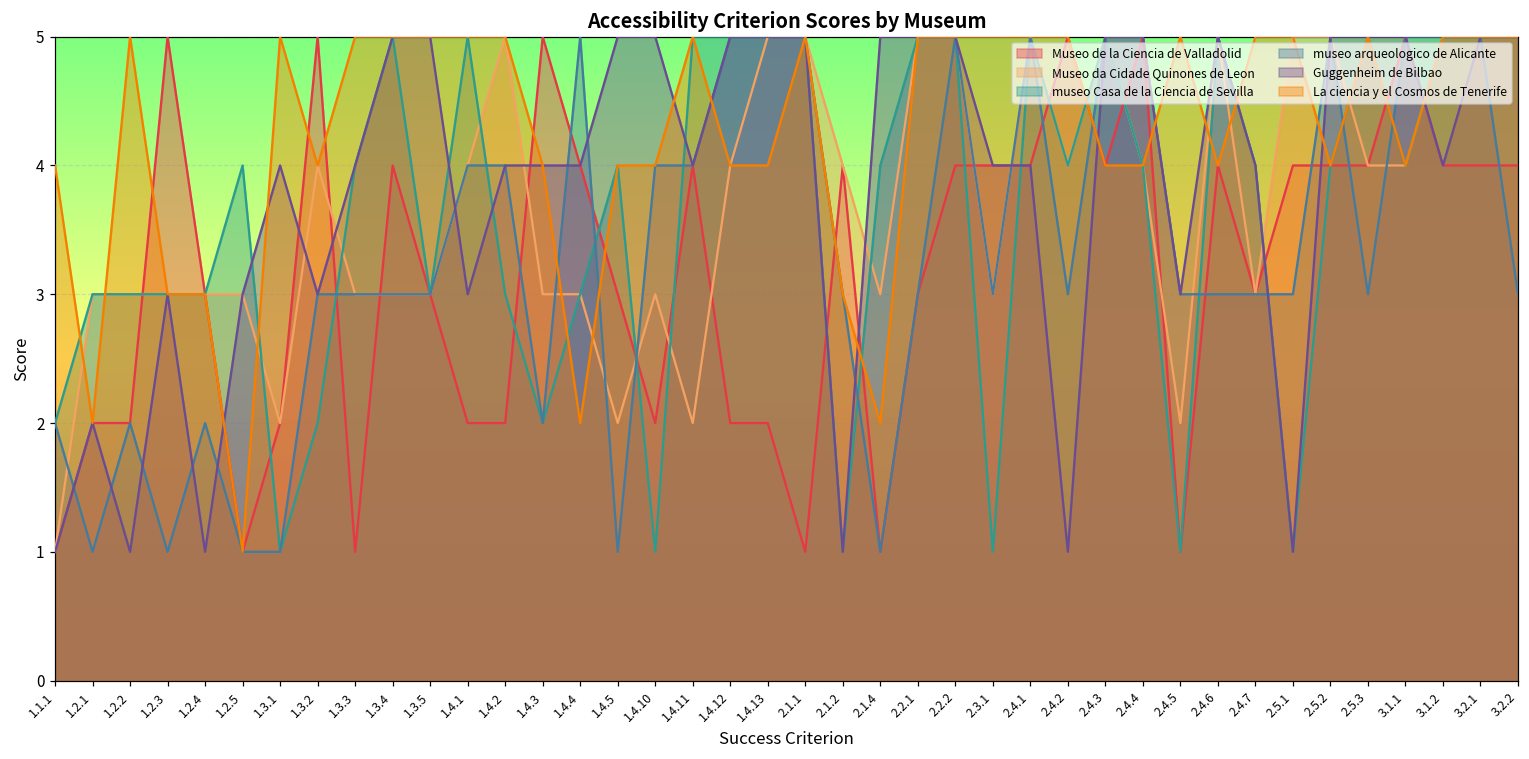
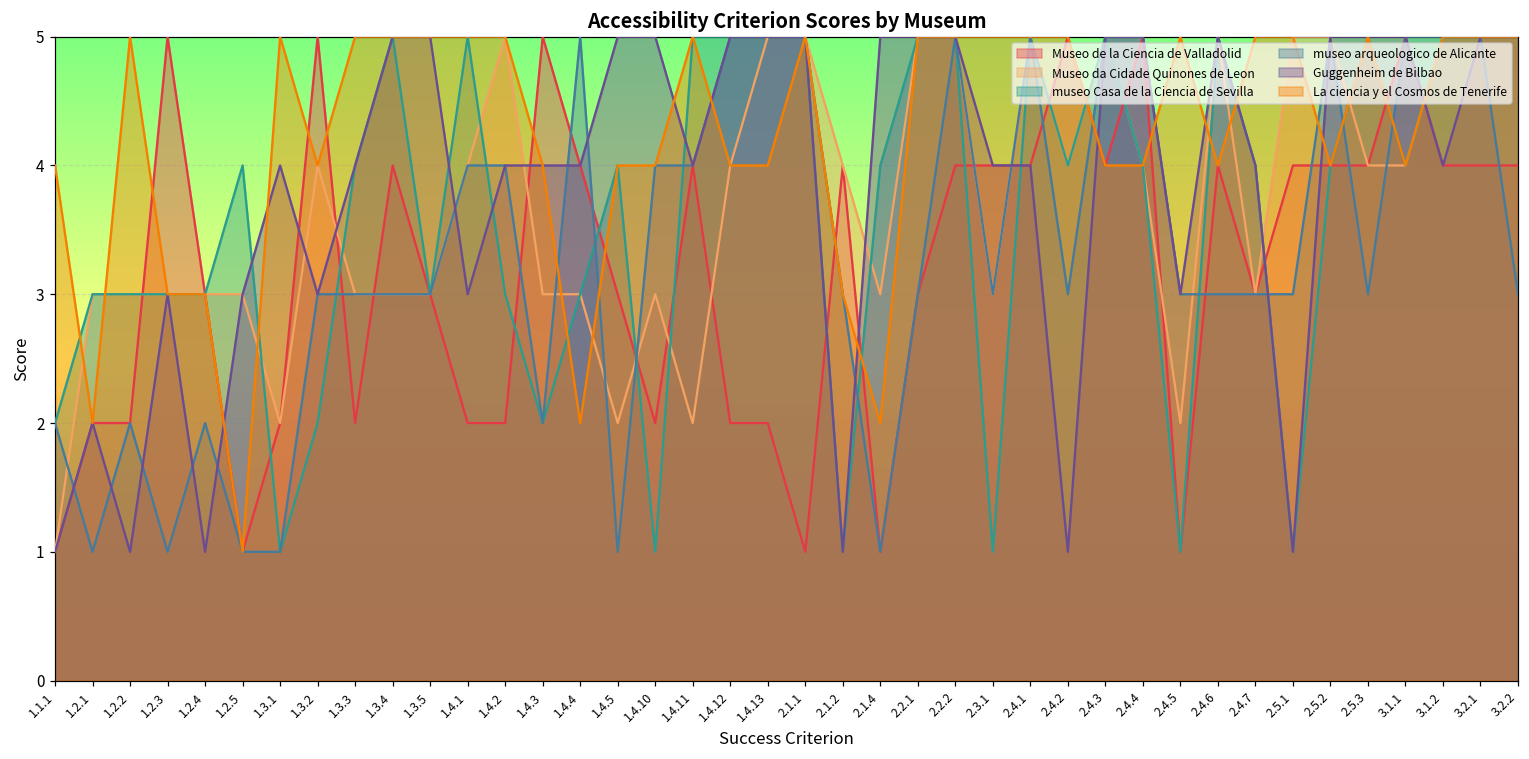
  {
    "Museo de la Ciencia de Valladolid": {
      "1.2.3": 5,
      "1.3.2": 5,
-     "1.3.3": 1,
+     "1.3.3": 2,
      "1.3.4": 4,
      "1.4.1": 2,
      "1.4.2": 2,
      "1.4.3": 5,
      "1.4.5": 3,
      "1.4.10": 2,
      "1.4.12": 2,
      "1.4.13": 2,
      "2.1.1": 1,
      "2.2.2": 4,
      "2.5.1": 4,
      "3.2.1": 4,
      "3.2.2": 4
    },
    "Museo da Cidade Quinones de Leon": {
      "1.4.3": 3,
      "1.4.5": 2,
      "1.4.10": 3,
      "1.4.11": 2,
      "2.1.4": 3,
      "2.4.5": 2
    },
    "La ciencia y el Cosmos de Tenerife": {
      "1.1.1": 4,
      "1.2.2": 5,
      "1.3.1": 5,
      "1.3.3": 5,
      "1.4.4": 2,
      "1.4.13": 4,
      "2.1.4": 2,
      "2.3.1": 5,
      "2.4.5": 5,
      "2.4.7": 5
    }
  }
